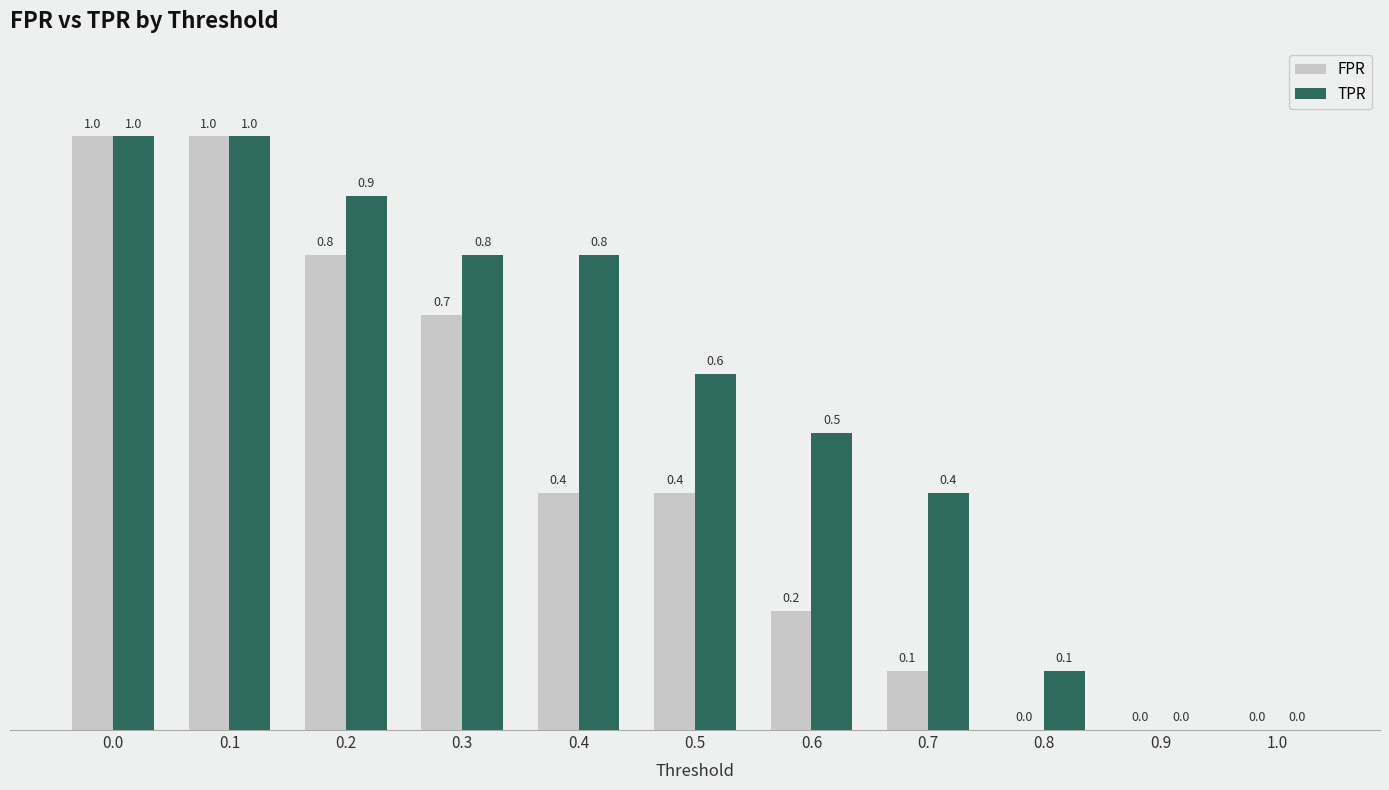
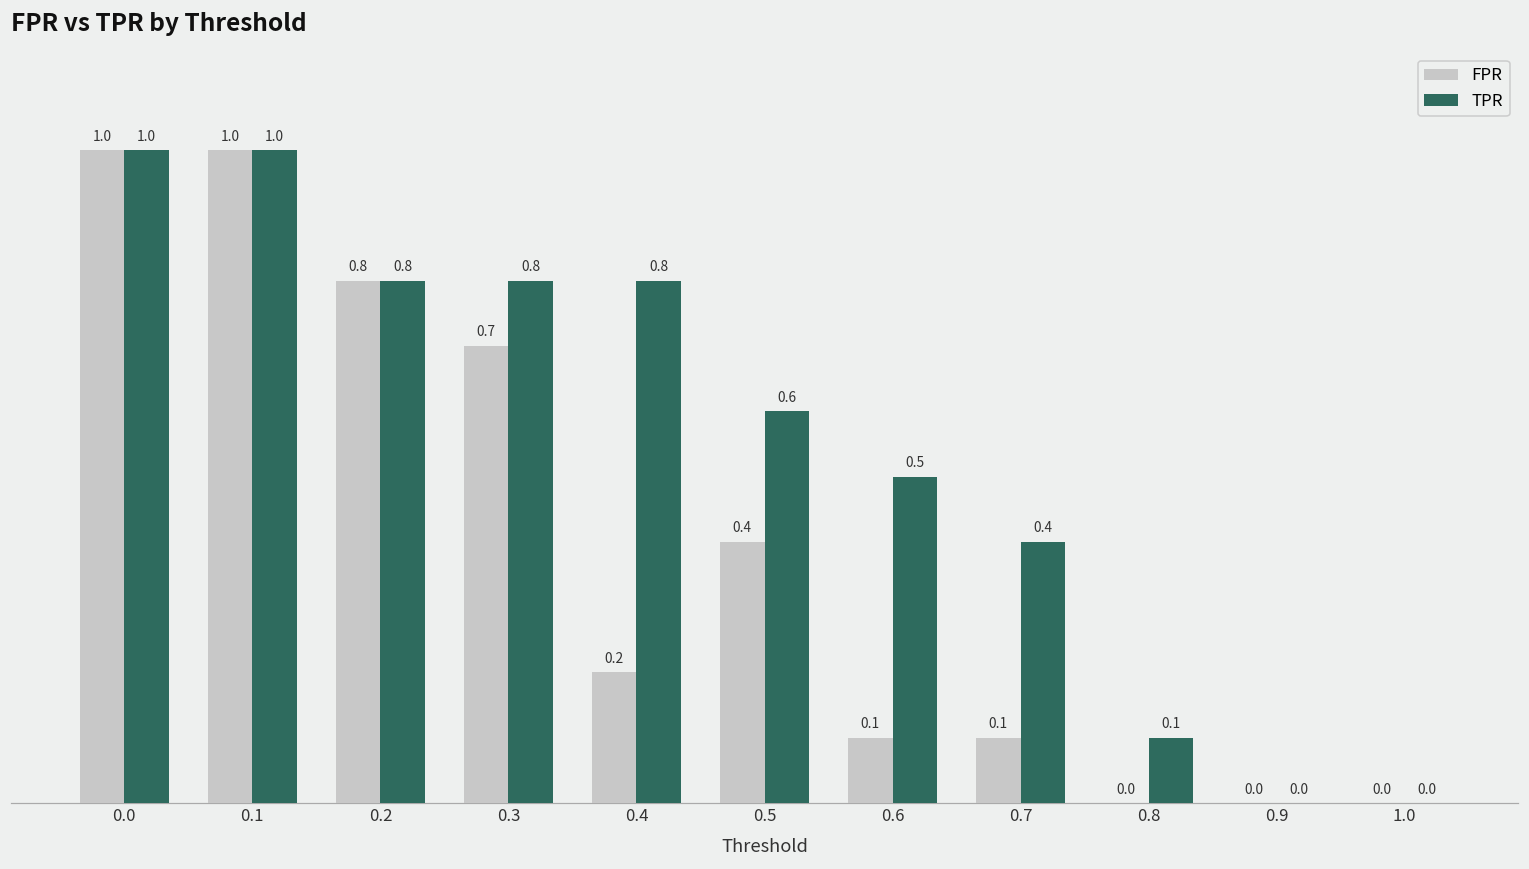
  {
    "FPR": {
      "0.0": 1.0,
      "0.1": 1.0,
      "0.2": 0.8,
      "0.3": 0.7,
-     "0.4": 0.4,
+     "0.4": 0.2,
      "0.5": 0.4,
-     "0.6": 0.2,
+     "0.6": 0.1,
      "0.7": 0.1,
      "0.8": 0.0,
      "0.9": 0.0,
      "1.0": 0.0
    },
    "TPR": {
      "0.0": 1.0,
      "0.1": 1.0,
-     "0.2": 0.9,
+     "0.2": 0.8,
      "0.3": 0.8,
      "0.4": 0.8,
      "0.5": 0.6,
      "0.6": 0.5,
      "0.7": 0.4,
      "0.8": 0.1,
      "0.9": 0.0,
      "1.0": 0.0
    }
  }
